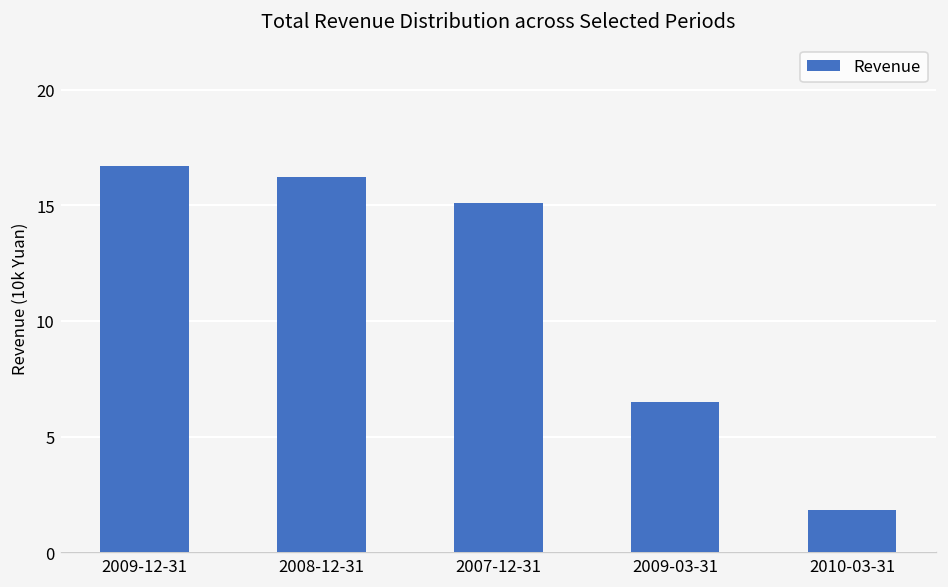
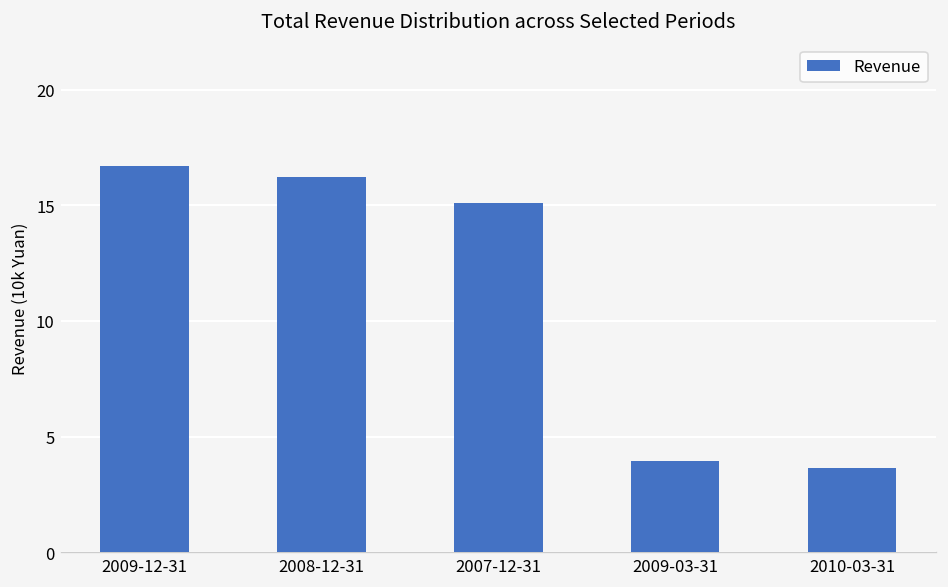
  {
    "2009-12-31": 16.7,
    "2008-12-31": 16.2,
    "2007-12-31": 15.1,
-   "2009-03-31": 6.5,
-   "2010-03-31": 1.8
+   "2009-03-31": 4.0,
+   "2010-03-31": 3.6
  }
